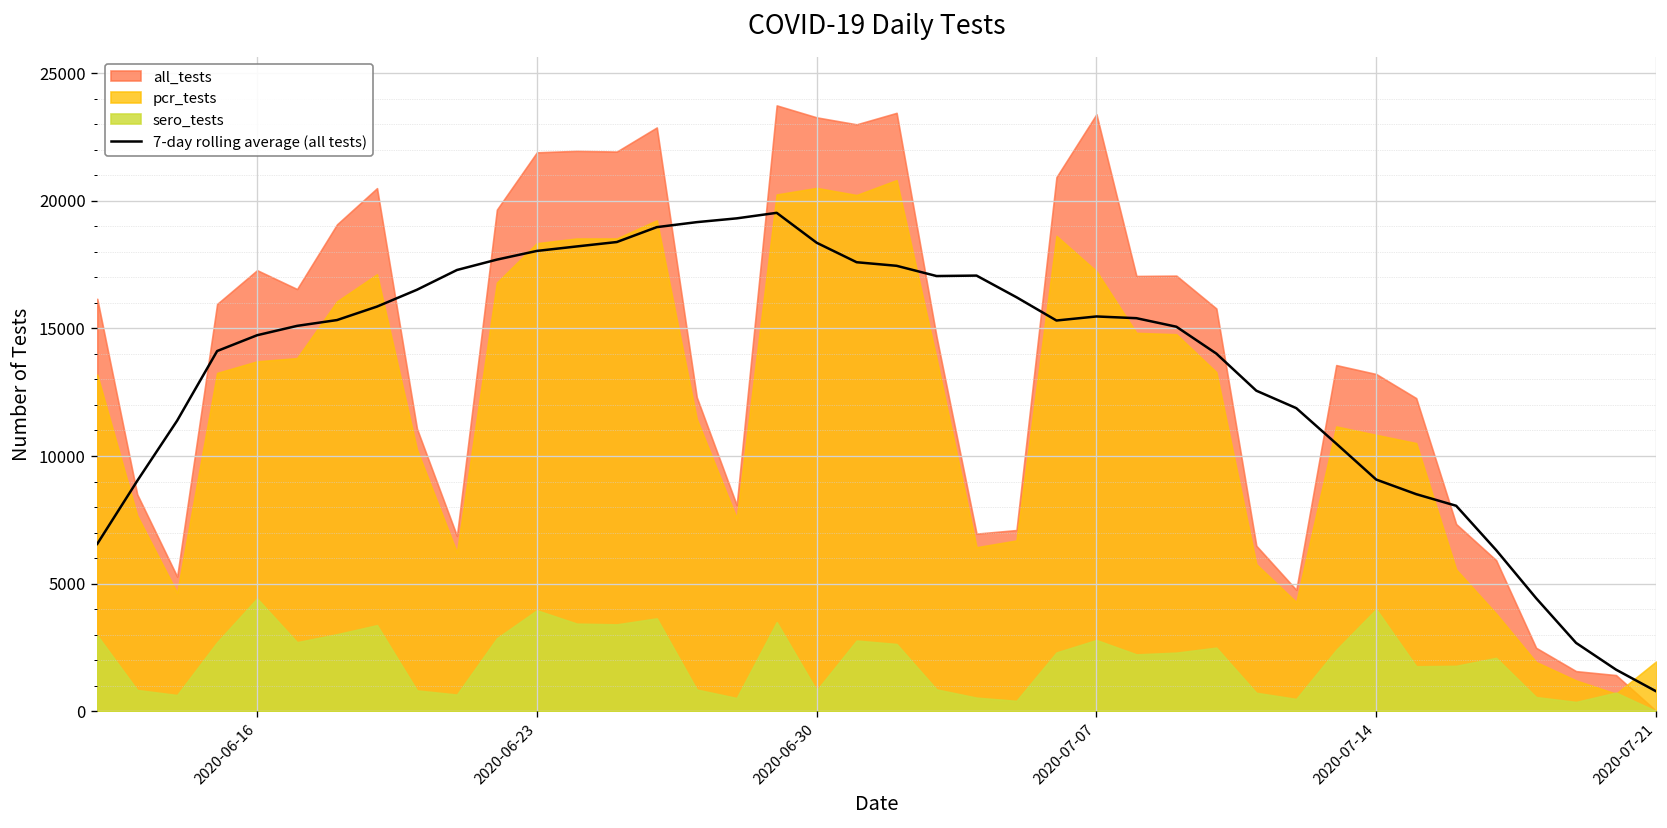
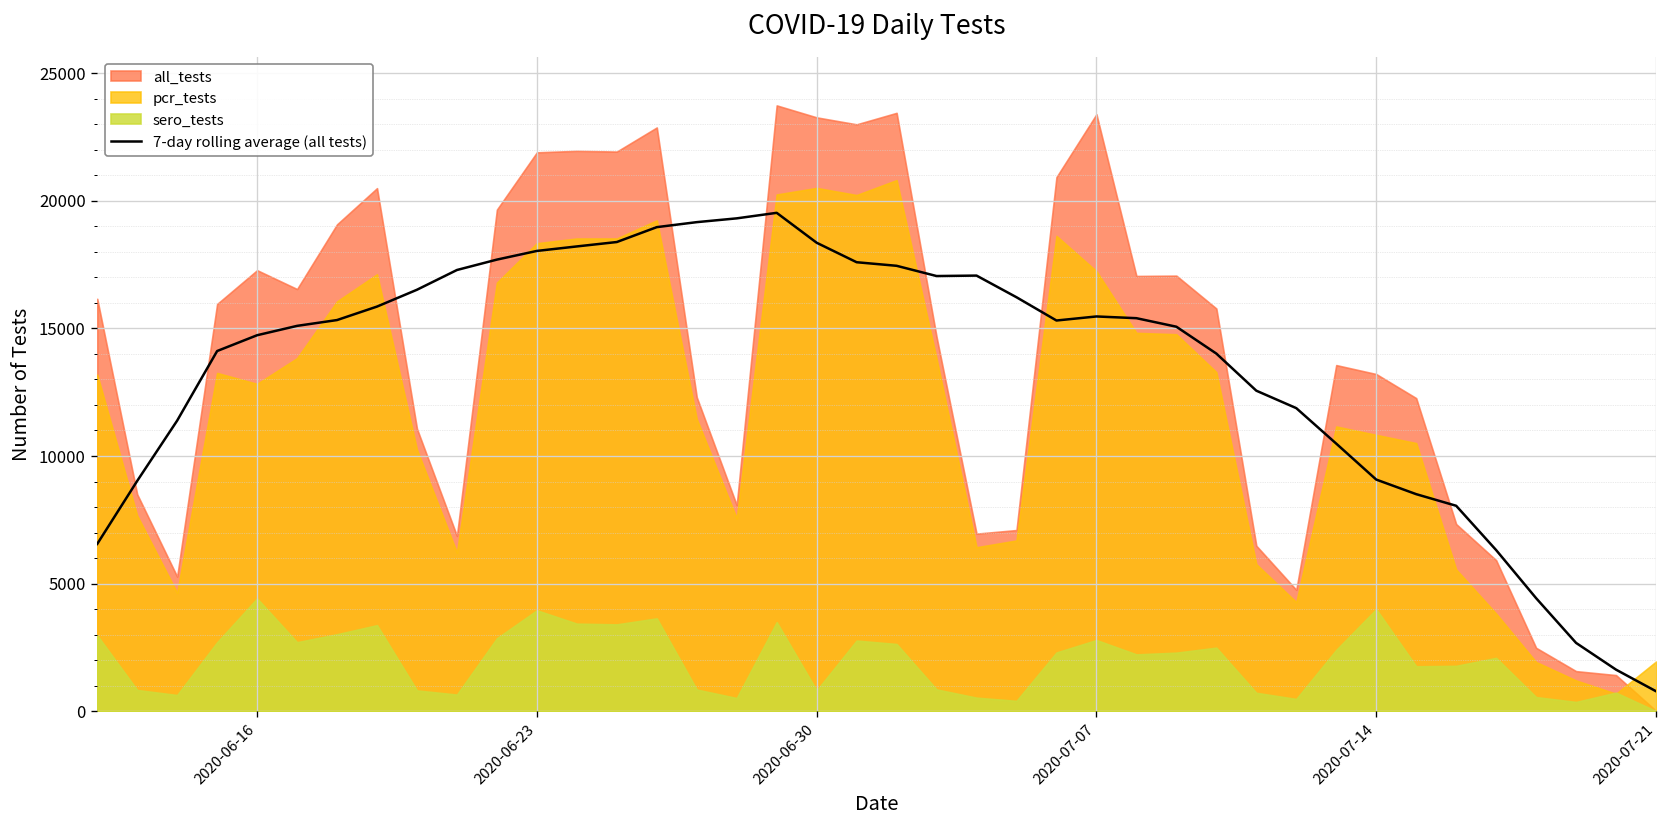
  {
    "7-day rolling average (all tests)": {
      "2020-06-16": 14700,
      "2020-06-23": 18000,
      "2020-06-30": 18400,
      "2020-07-07": 15500,
      "2020-07-14": 9100,
      "2020-07-21": 800
    },
    "all_tests": {
      "2020-06-16": 17300,
      "2020-06-23": 21900,
      "2020-06-30": 23300,
      "2020-07-07": 23400,
      "2020-07-14": 13200
    },
    "pcr_tests": {
-     "2020-06-16": 13700,
+     "2020-06-16": 12800,
      "2020-06-23": 18300,
      "2020-06-30": 20500,
      "2020-07-07": 17200,
      "2020-07-14": 10800,
      "2020-07-21": 1900
    },
    "sero_tests": {
      "2020-06-16": 4400,
      "2020-06-23": 4000,
      "2020-06-30": 800,
      "2020-07-07": 2800,
      "2020-07-14": 4000
    }
  }
